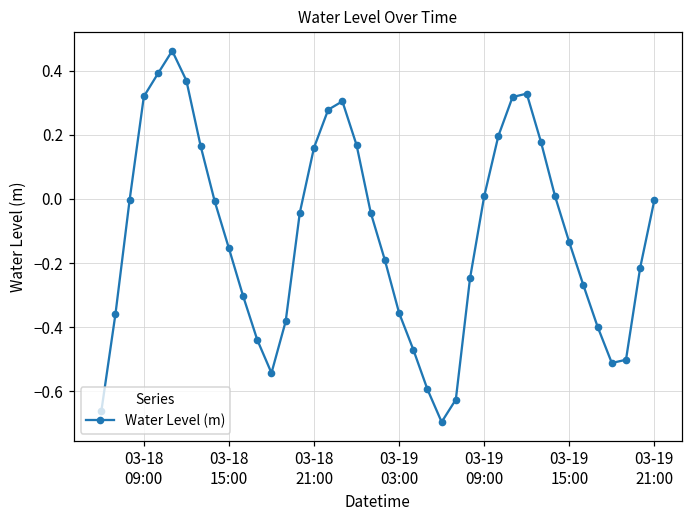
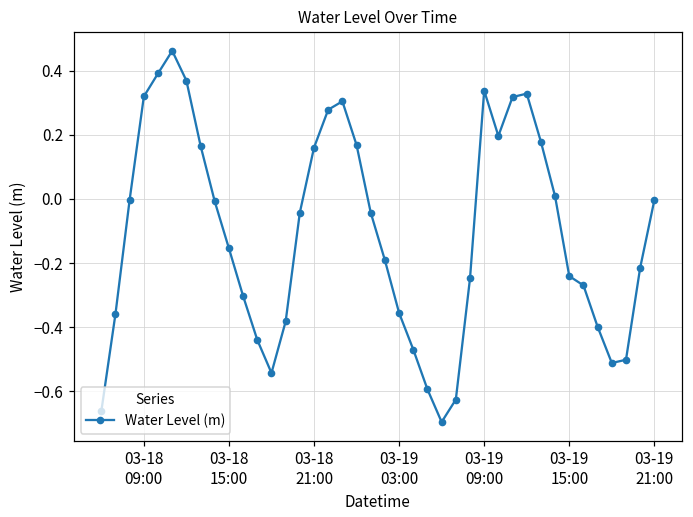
  {
    "03-18 09:00": 0.32,
    "03-18 15:00": -0.15,
    "03-18 21:00": 0.16,
    "03-19 03:00": -0.36,
-   "03-19 09:00": 0.01,
-   "03-19 15:00": -0.14,
+   "03-19 09:00": 0.34,
+   "03-19 15:00": -0.24,
    "03-19 21:00": 0.00
  }
